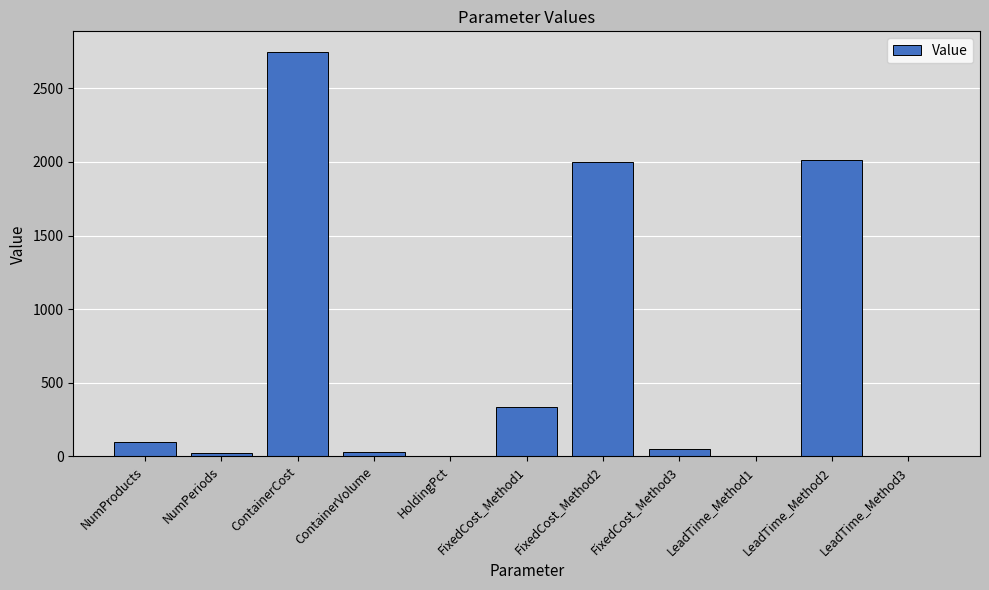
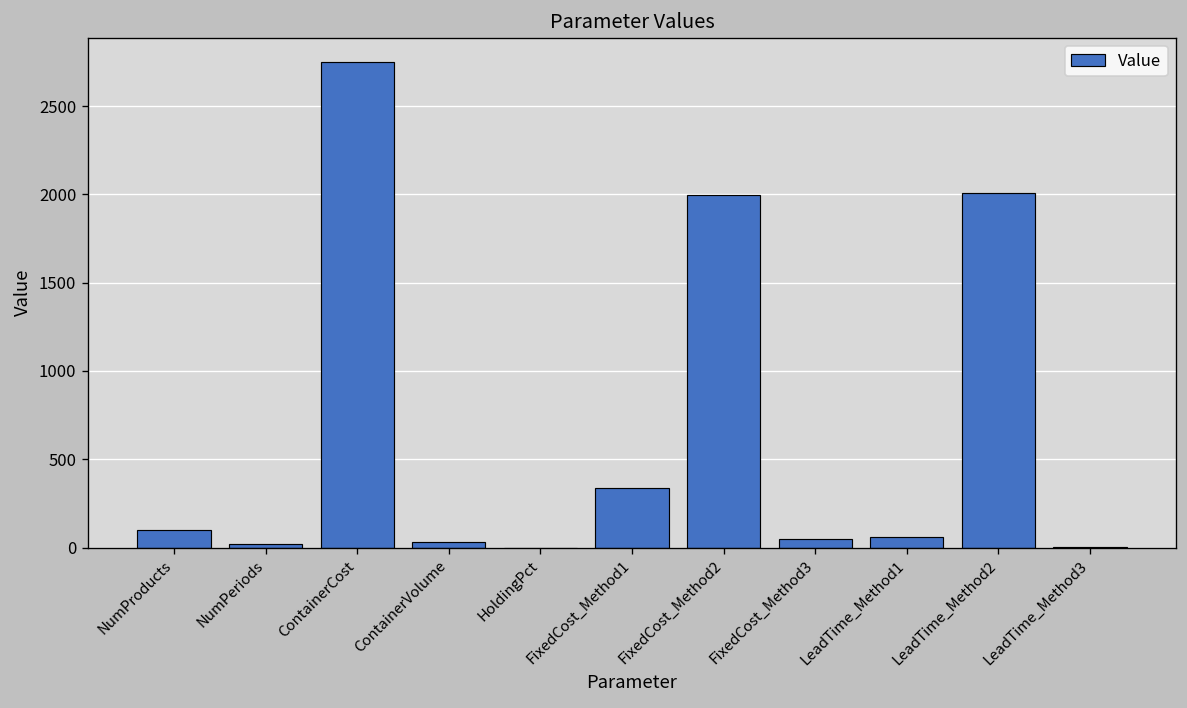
  {
    "NumProducts": 100,
    "NumPeriods": 20,
    "ContainerCost": 2750,
    "ContainerVolume": 30,
    "FixedCost_Method1": 340,
    "FixedCost_Method2": 2000,
    "FixedCost_Method3": 50,
-   "LeadTime_Method1": 0,
+   "LeadTime_Method1": 60,
    "LeadTime_Method2": 2010
  }
